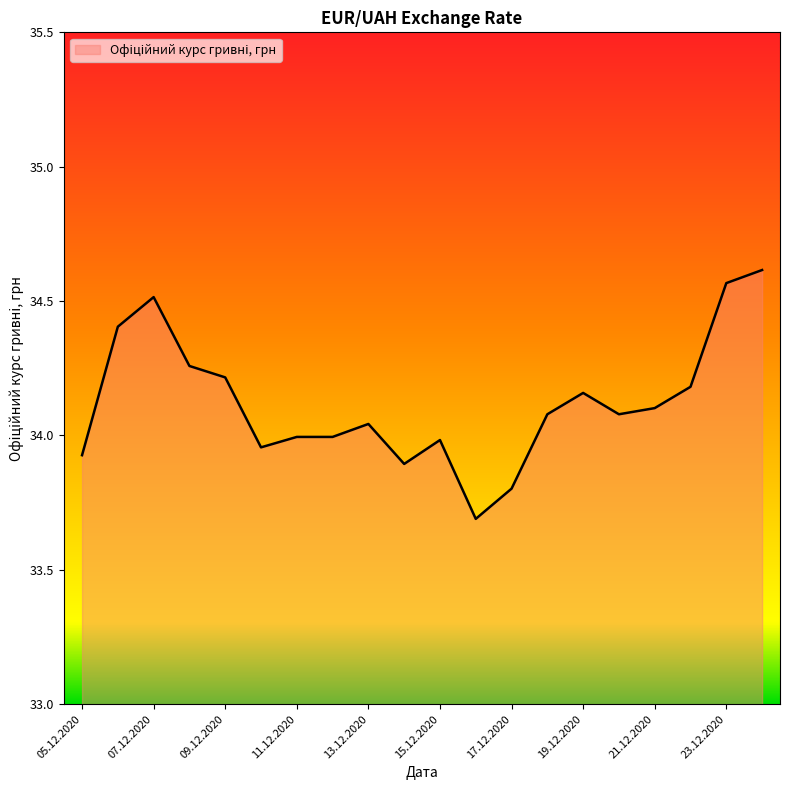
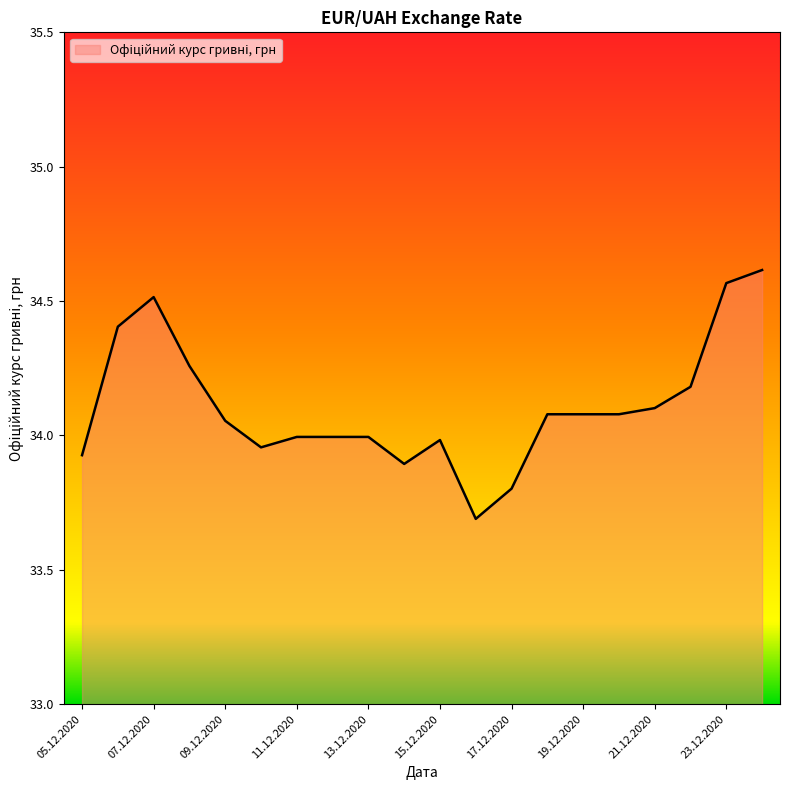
  {
    "05.12.2020": 33.93,
    "07.12.2020": 34.51,
-   "09.12.2020": 34.22,
+   "09.12.2020": 34.05,
    "11.12.2020": 33.99,
-   "13.12.2020": 34.04,
+   "13.12.2020": 33.99,
    "15.12.2020": 33.98,
    "17.12.2020": 33.80,
-   "19.12.2020": 34.16,
+   "19.12.2020": 34.08,
    "21.12.2020": 34.10,
    "23.12.2020": 34.57
  }
